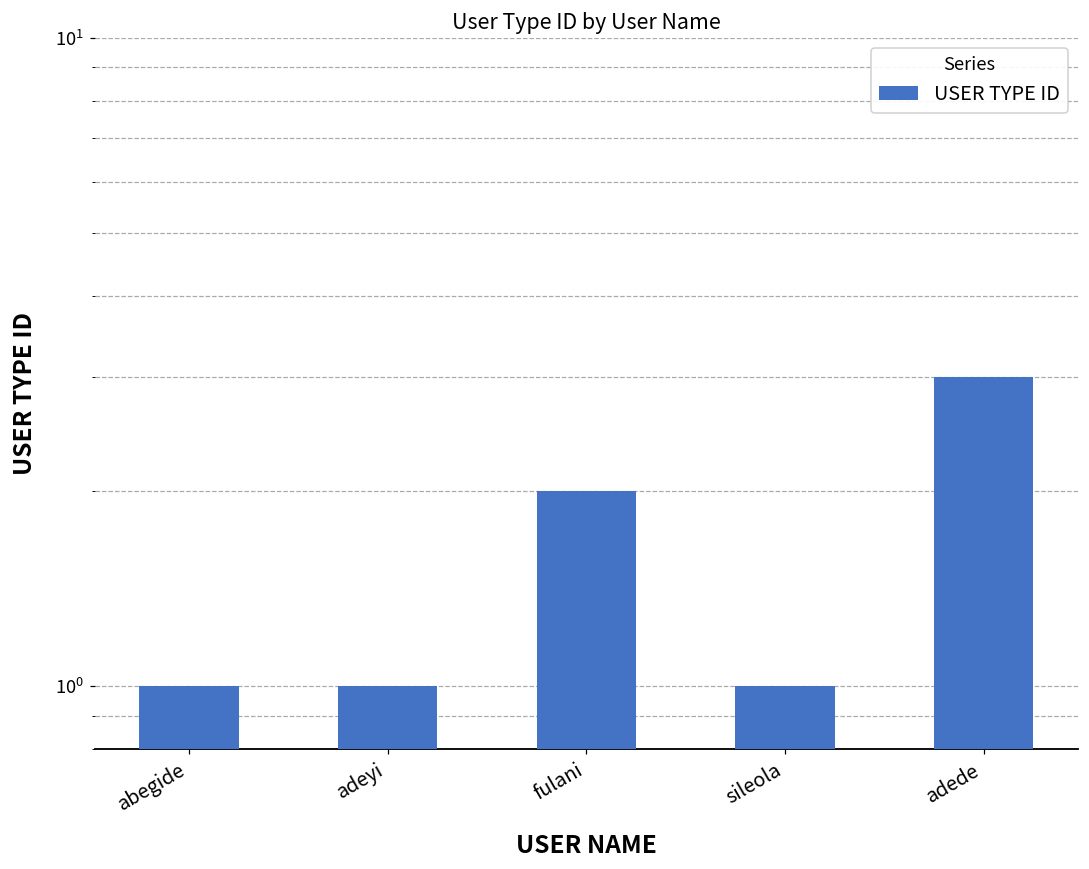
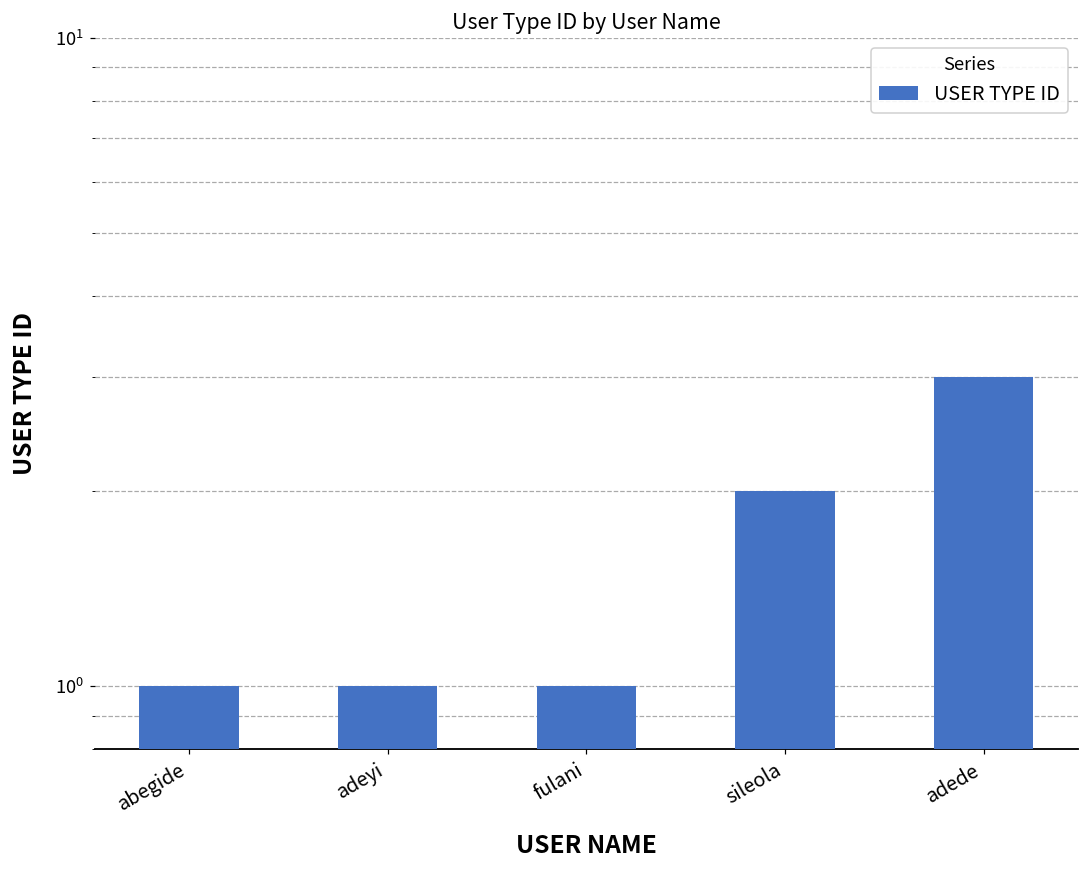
  {
    "abegide": 1,
    "adeyi": 1,
-   "fulani": 2,
-   "sileola": 1,
+   "fulani": 1,
+   "sileola": 2,
    "adede": 3
  }
